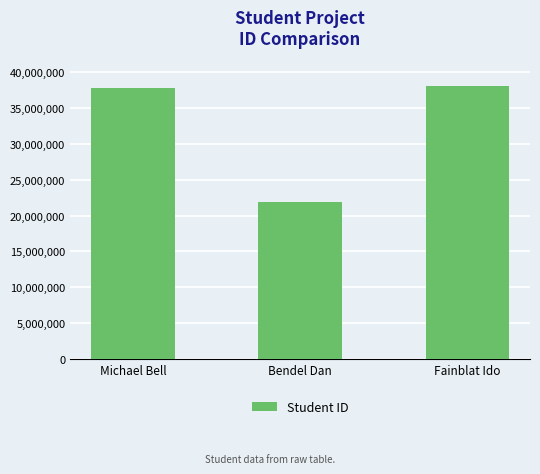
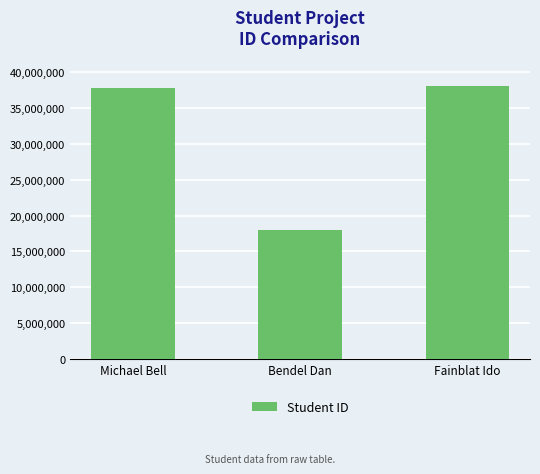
  {
    "Michael Bell": "38,000,000",
-   "Bendel Dan": "22,000,000",
+   "Bendel Dan": "18,000,000",
    "Fainblat Ido": "38,000,000"
  }
